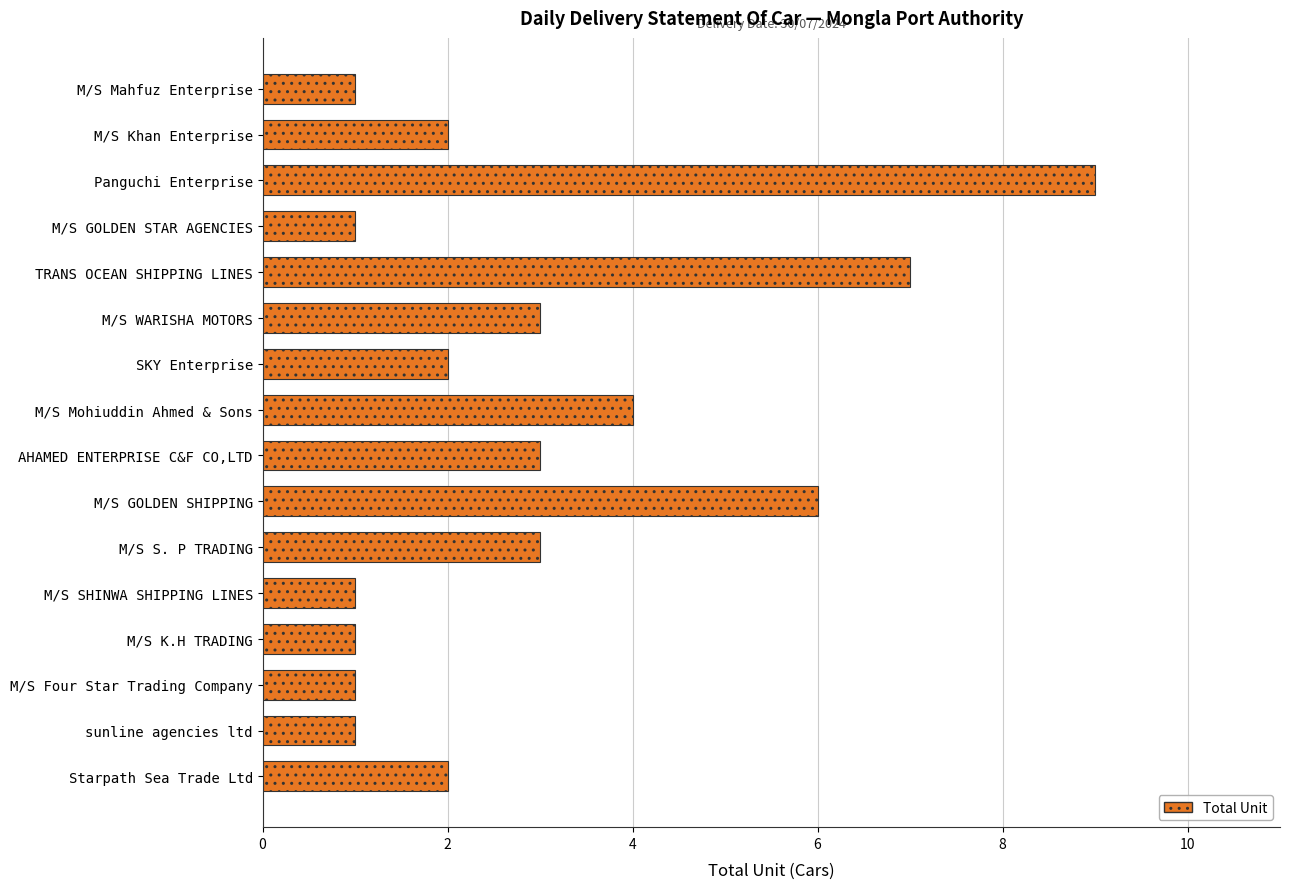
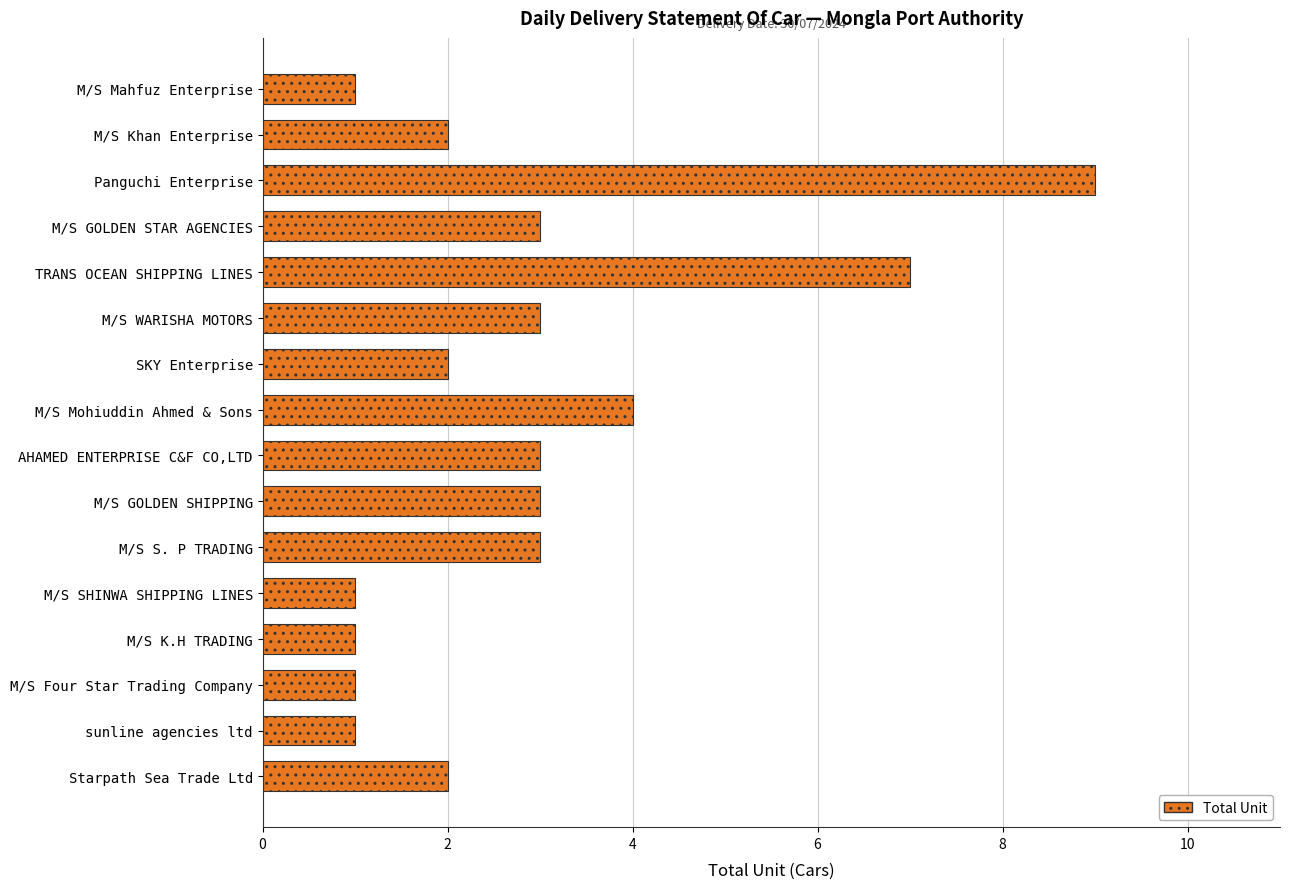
  {
    "M/S Mahfuz Enterprise": 1,
    "M/S Khan Enterprise": 2,
    "Panguchi Enterprise": 9,
-   "M/S GOLDEN STAR AGENCIES": 1,
+   "M/S GOLDEN STAR AGENCIES": 3,
    "TRANS OCEAN SHIPPING LINES": 7,
    "M/S WARISHA MOTORS": 3,
    "SKY Enterprise": 2,
    "M/S Mohiuddin Ahmed & Sons": 4,
    "AHAMED ENTERPRISE C&F CO,LTD": 3,
-   "M/S GOLDEN SHIPPING": 6,
+   "M/S GOLDEN SHIPPING": 3,
    "M/S S. P TRADING": 3,
    "M/S SHINWA SHIPPING LINES": 1,
    "M/S K.H TRADING": 1,
    "M/S Four Star Trading Company": 1,
    "sunline agencies ltd": 1,
    "Starpath Sea Trade Ltd": 2
  }
